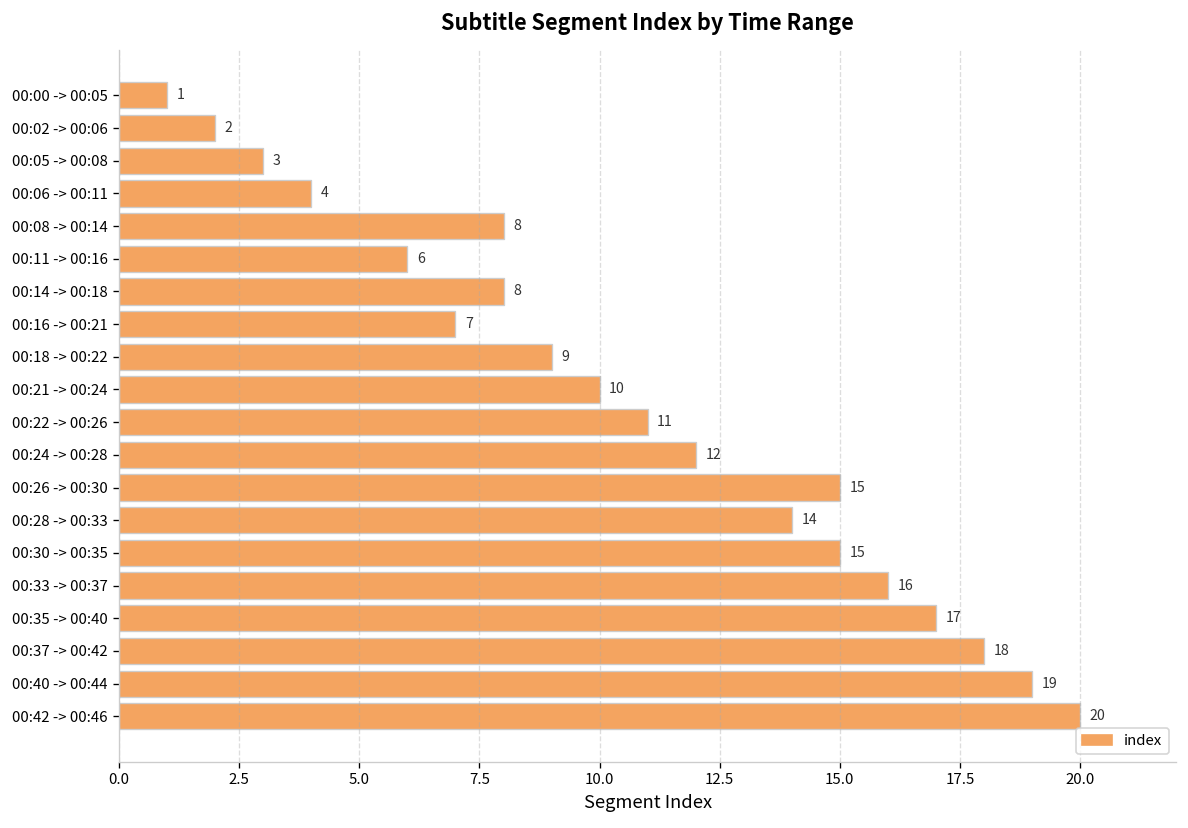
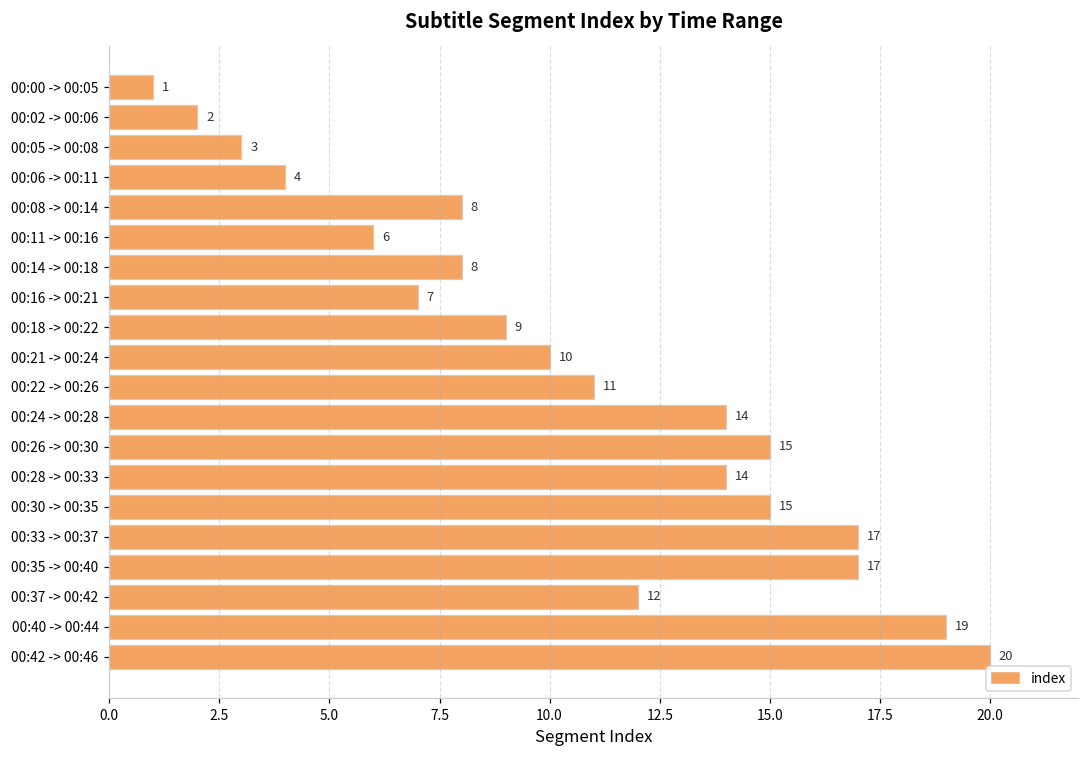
  {
    "00:00 -> 00:05": 1,
    "00:02 -> 00:06": 2,
    "00:05 -> 00:08": 3,
    "00:06 -> 00:11": 4,
    "00:08 -> 00:14": 8,
    "00:11 -> 00:16": 6,
    "00:14 -> 00:18": 8,
    "00:16 -> 00:21": 7,
    "00:18 -> 00:22": 9,
    "00:21 -> 00:24": 10,
    "00:22 -> 00:26": 11,
-   "00:24 -> 00:28": 12,
+   "00:24 -> 00:28": 14,
    "00:26 -> 00:30": 15,
    "00:28 -> 00:33": 14,
    "00:30 -> 00:35": 15,
-   "00:33 -> 00:37": 16,
+   "00:33 -> 00:37": 17,
    "00:35 -> 00:40": 17,
-   "00:37 -> 00:42": 18,
+   "00:37 -> 00:42": 12,
    "00:40 -> 00:44": 19,
    "00:42 -> 00:46": 20
  }
